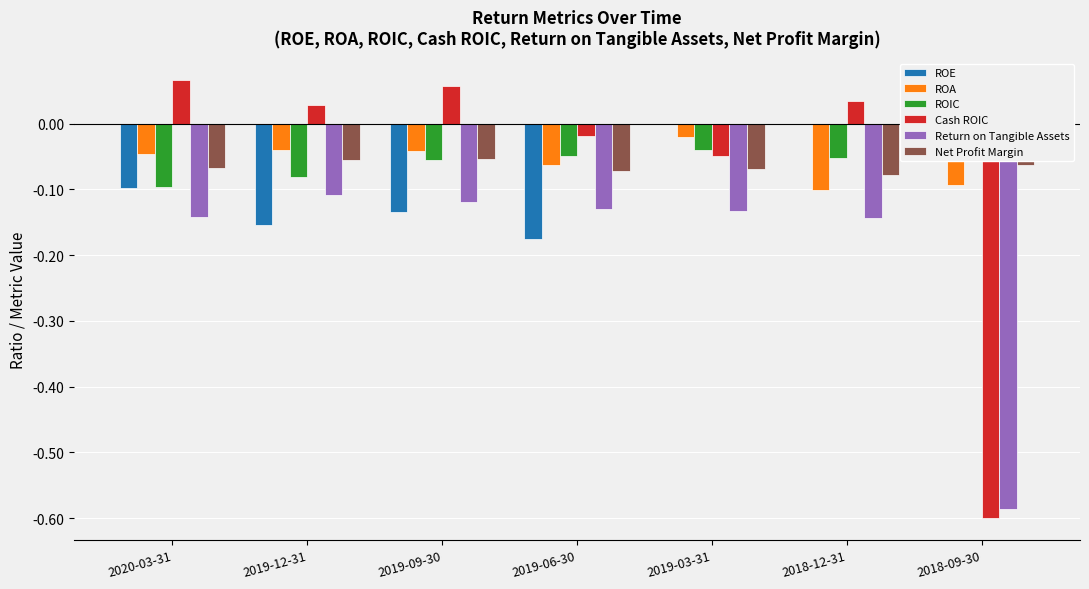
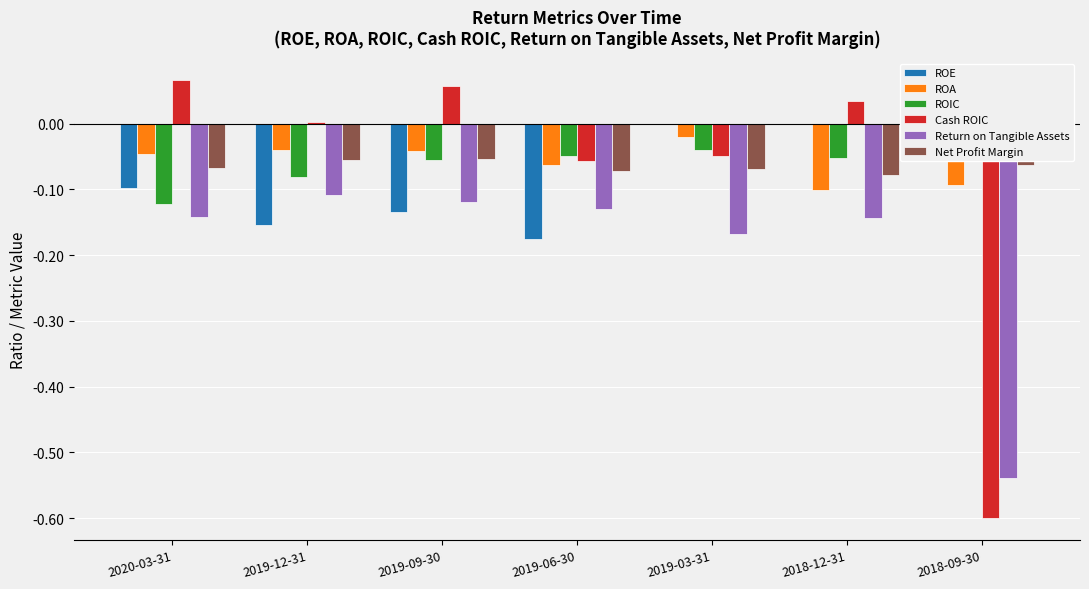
  {
    "ROE": {
      "2020-03-31": -0.10,
      "2019-12-31": -0.15,
      "2019-09-30": -0.13,
      "2019-06-30": -0.17,
      "2019-03-31": 0.00,
      "2018-12-31": 0.00
    },
    "ROA": {
      "2020-03-31": -0.05,
      "2019-12-31": -0.04,
      "2019-09-30": -0.04,
      "2019-06-30": -0.06,
      "2019-03-31": -0.02,
      "2018-12-31": -0.10,
      "2018-09-30": -0.09
    },
    "ROIC": {
-     "2020-03-31": -0.10,
+     "2020-03-31": -0.12,
      "2019-12-31": -0.08,
      "2019-09-30": -0.06,
      "2019-06-30": -0.05,
      "2019-03-31": -0.04,
      "2018-12-31": -0.05
    },
    "Cash ROIC": {
      "2020-03-31": 0.07,
-     "2019-12-31": 0.03,
+     "2019-12-31": 0.00,
      "2019-09-30": 0.06,
-     "2019-06-30": -0.02,
+     "2019-06-30": -0.06,
      "2019-03-31": -0.05,
      "2018-12-31": 0.03,
      "2018-09-30": -0.60
    },
    "Return on Tangible Assets": {
      "2020-03-31": -0.14,
      "2019-12-31": -0.11,
      "2019-09-30": -0.12,
      "2019-06-30": -0.13,
-     "2019-03-31": -0.13,
+     "2019-03-31": -0.17,
      "2018-12-31": -0.14,
-     "2018-09-30": -0.59
+     "2018-09-30": -0.54
    },
    "Net Profit Margin": {
      "2020-03-31": -0.07,
      "2019-12-31": -0.06,
      "2019-09-30": -0.05,
      "2019-06-30": -0.07,
      "2019-03-31": -0.07,
      "2018-12-31": -0.08,
      "2018-09-30": -0.06
    }
  }
